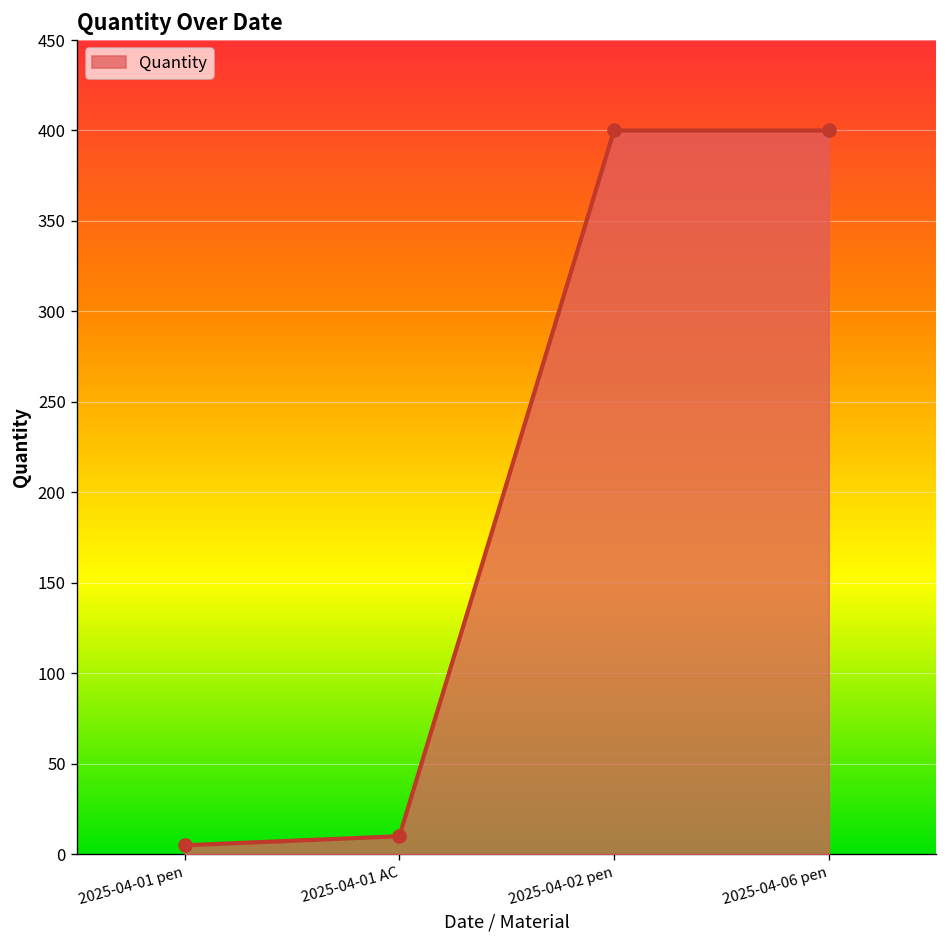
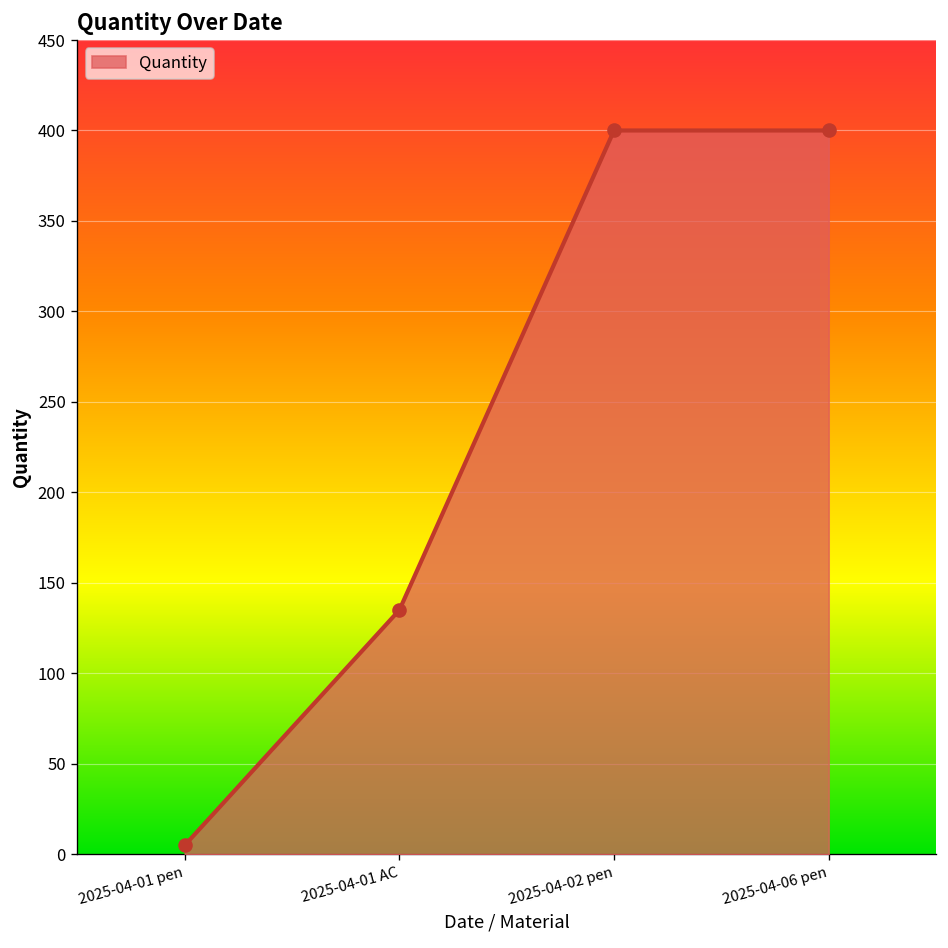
  {
    "2025-04-01 pen": 5,
-   "2025-04-01 AC": 10,
+   "2025-04-01 AC": 135,
    "2025-04-02 pen": 400,
    "2025-04-06 pen": 400
  }
